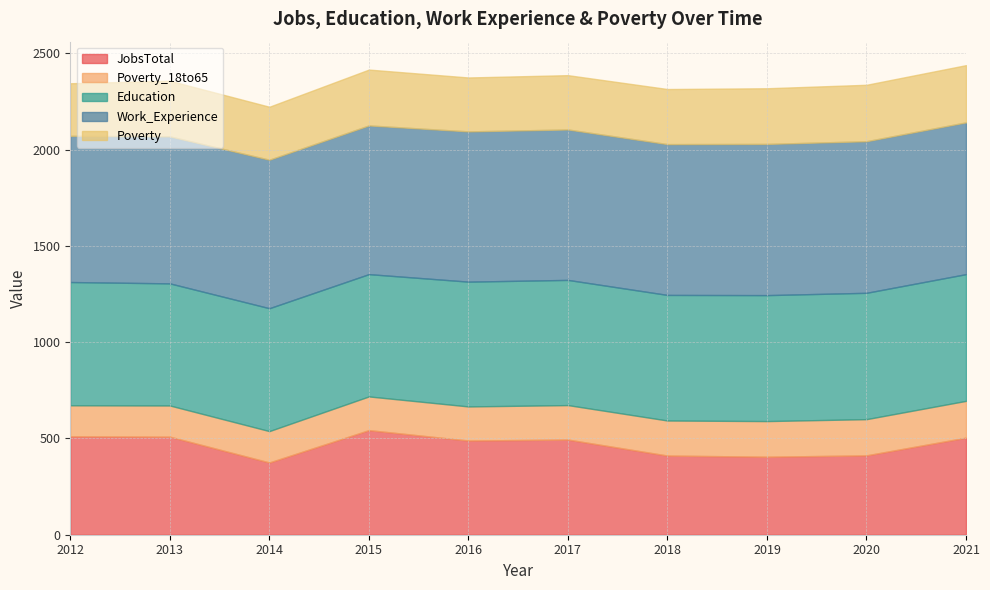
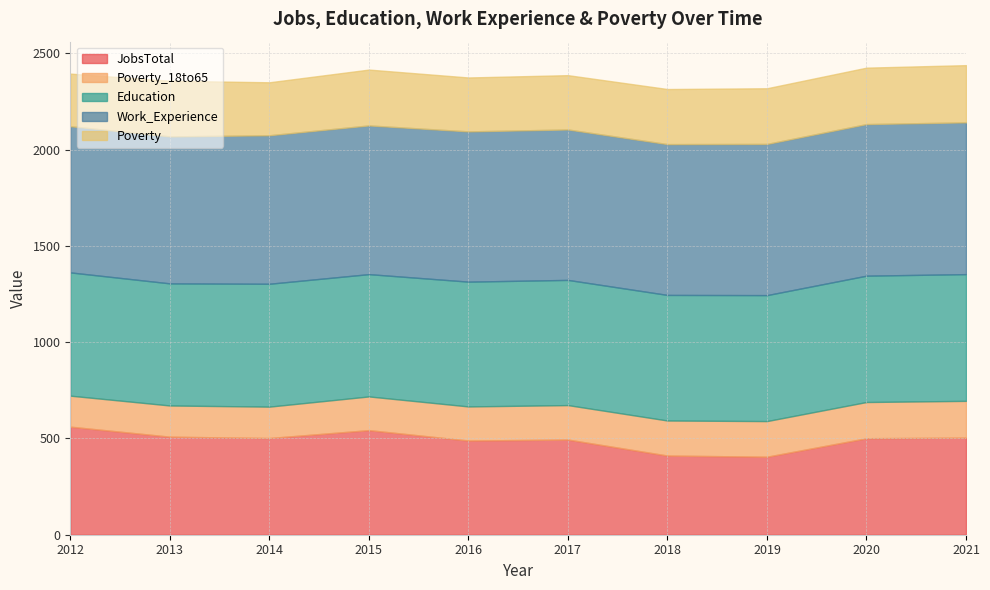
  {
    "JobsTotal": {
-     "2012": 510,
+     "2012": 560,
      "2013": 510,
-     "2014": 380,
+     "2014": 500,
      "2015": 540,
      "2016": 490,
      "2017": 490,
      "2018": 410,
      "2019": 410,
-     "2020": 410,
+     "2020": 500,
      "2021": 500
    }
  }
